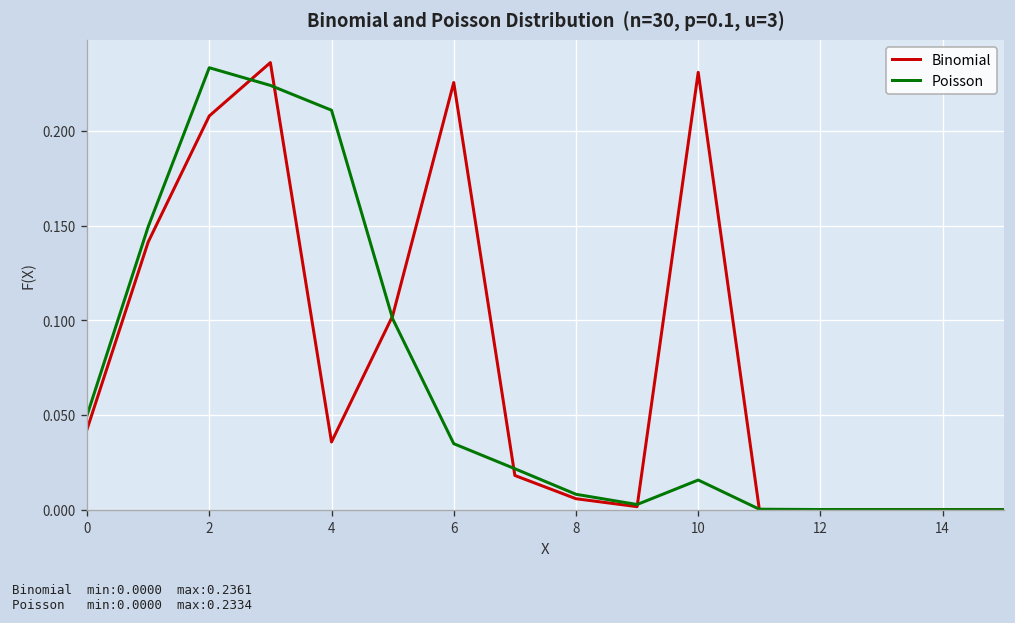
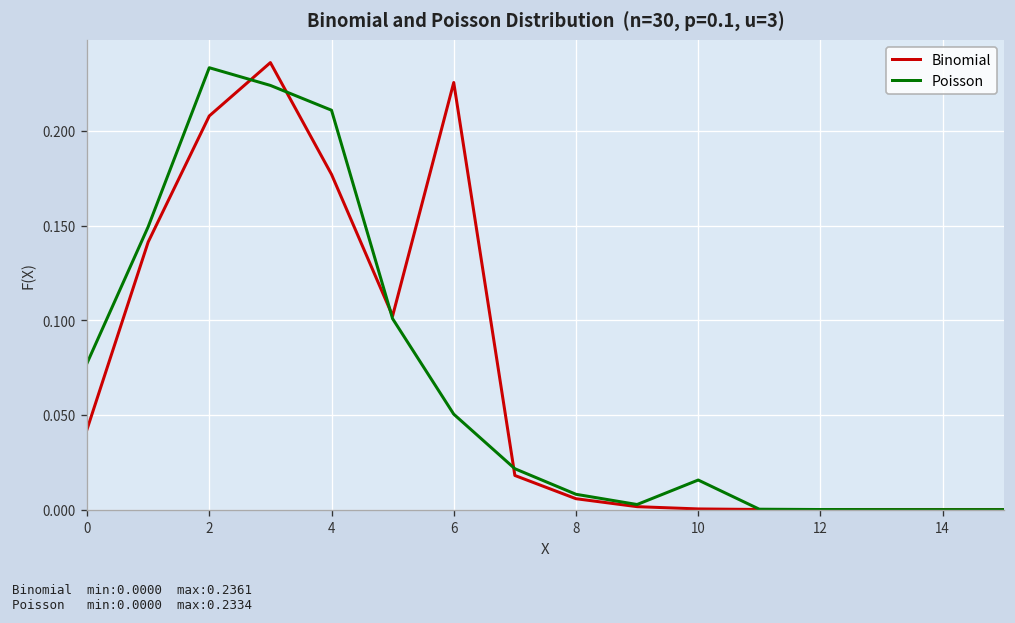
  {
    "Binomial": {
      "0": 0.042,
      "2": 0.208,
-     "4": 0.036,
+     "4": 0.177,
      "6": 0.226,
      "8": 0.006,
-     "10": 0.231
+     "10": 0.000
    },
    "Poisson": {
-     "0": 0.050,
+     "0": 0.077,
      "2": 0.233,
      "4": 0.211,
-     "6": 0.035,
+     "6": 0.050,
      "8": 0.008,
      "10": 0.016
    }
  }
